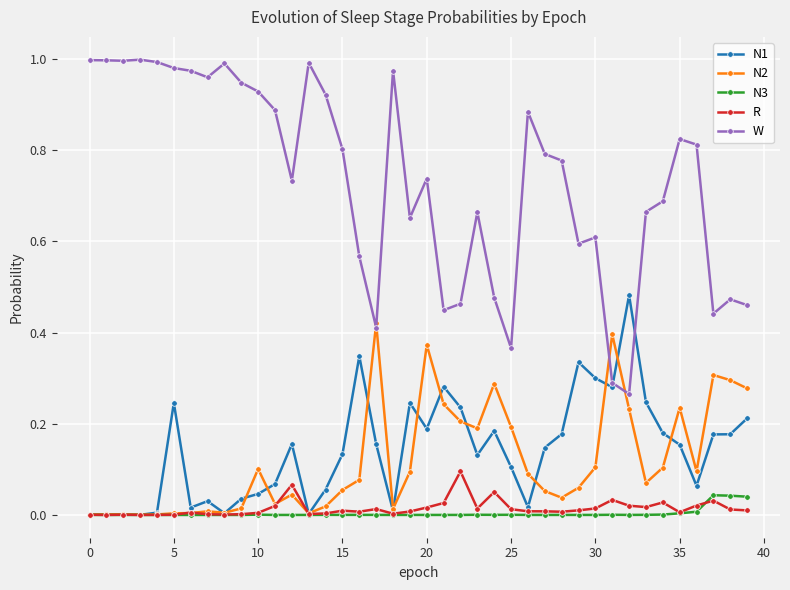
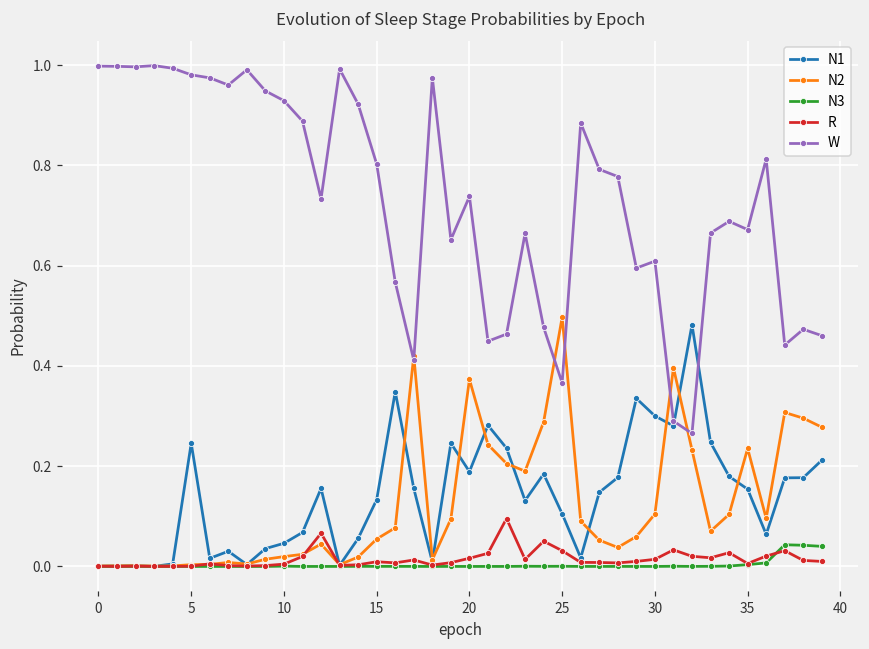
  {
    "N1": {
      "5": 0.25,
      "10": 0.05,
      "15": 0.13,
      "20": 0.19,
      "25": 0.11,
      "30": 0.30,
      "35": 0.15
    },
    "N2": {
-     "10": 0.10,
+     "10": 0.02,
      "15": 0.05,
      "20": 0.37,
-     "25": 0.19,
+     "25": 0.50,
      "30": 0.10,
      "35": 0.24
    },
    "N3": {
      "15": 0.00,
      "20": 0.00,
      "25": 0.00,
      "30": 0.00
    },
    "R": {
      "15": 0.01,
      "20": 0.02,
-     "25": 0.01,
+     "25": 0.03,
      "30": 0.01
    },
    "W": {
      "0": 1.00,
      "5": 0.98,
      "10": 0.93,
      "15": 0.80,
      "20": 0.74,
      "25": 0.37,
      "30": 0.61,
-     "35": 0.82
+     "35": 0.67
    }
  }
